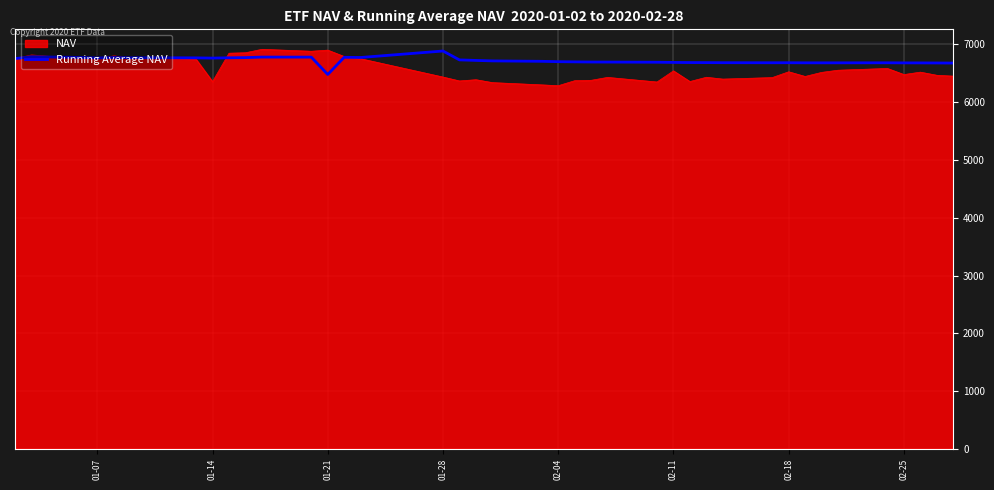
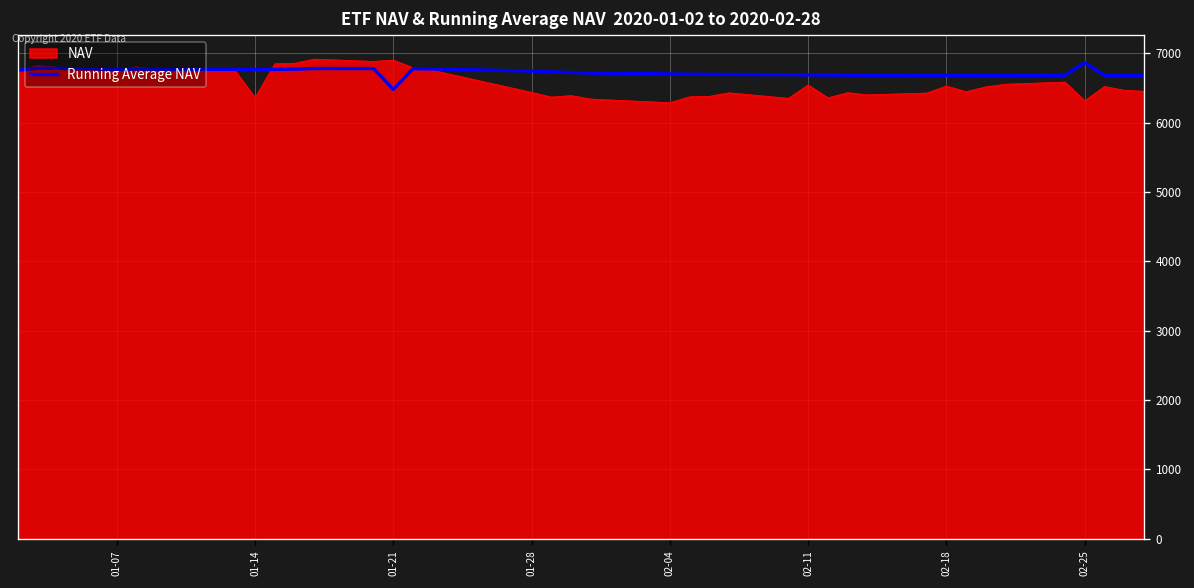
  {
    "NAV": {
      "01-14": 6400,
      "01-21": 6900,
      "01-28": 6400,
      "02-04": 6300,
      "02-11": 6500,
      "02-18": 6500,
-     "02-25": 6500
+     "02-25": 6300
    },
    "Running Average NAV": {
      "01-14": 6800,
      "01-21": 6500,
-     "01-28": 6900,
+     "01-28": 6700,
      "02-04": 6700,
      "02-11": 6700,
      "02-18": 6700,
-     "02-25": 6700
+     "02-25": 6900
    }
  }
